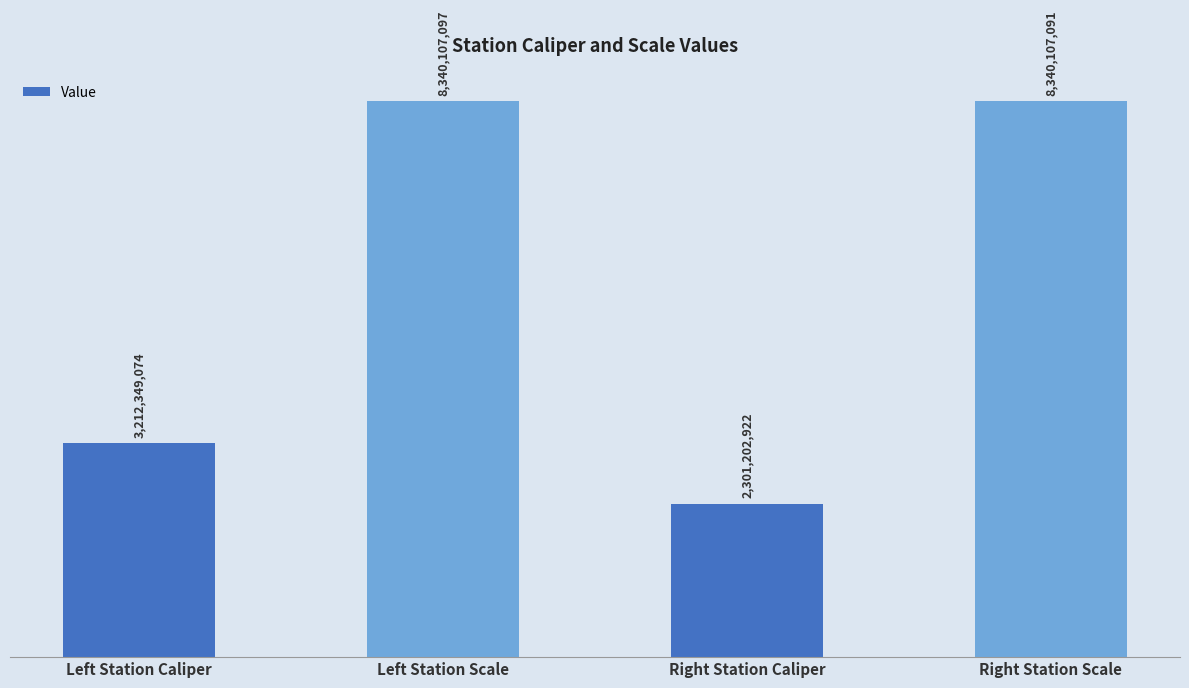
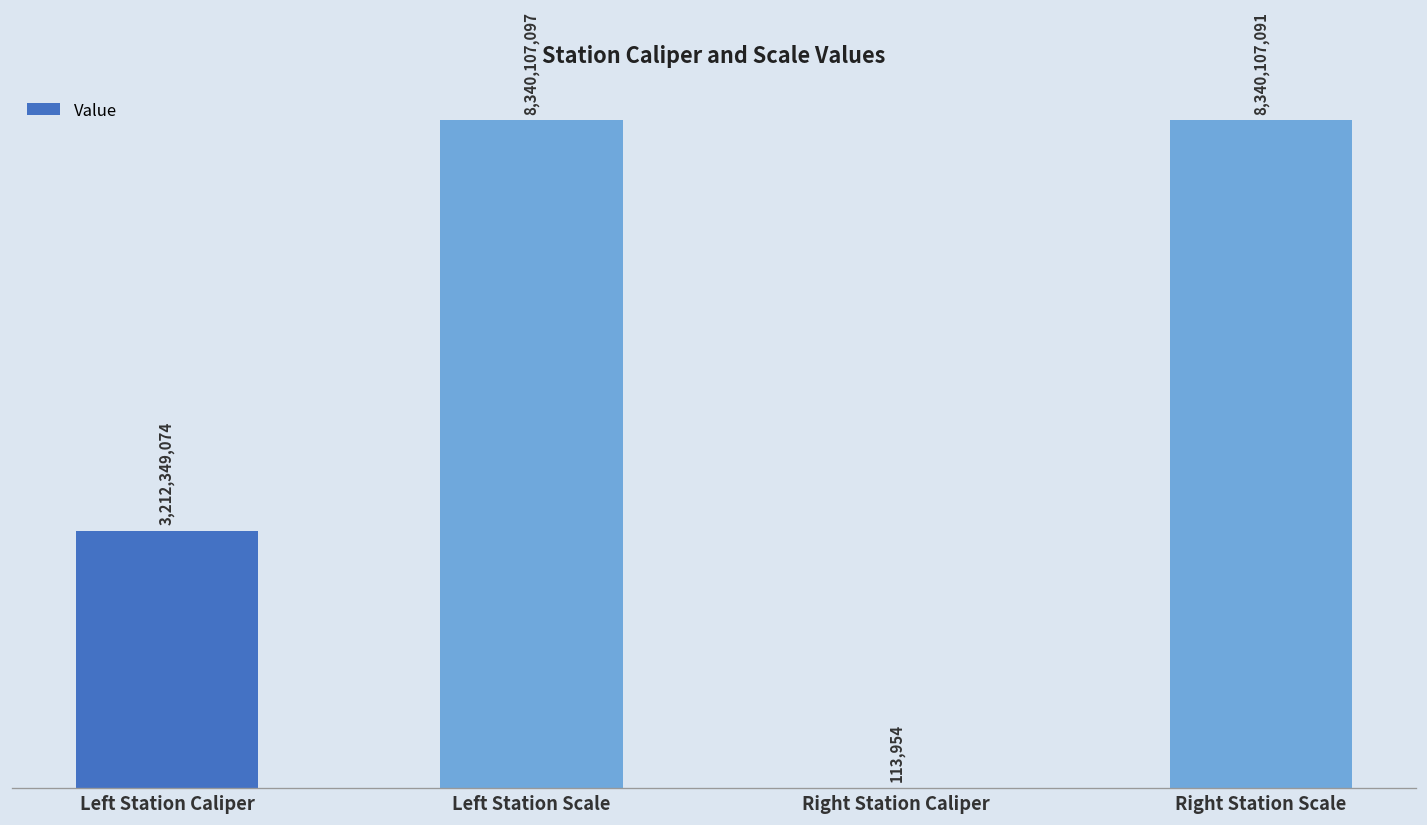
  {
    "Left Station Caliper": "3,212,349,074",
    "Left Station Scale": "8,340,107,097",
-   "Right Station Caliper": "2,301,202,922",
+   "Right Station Caliper": "113,954",
    "Right Station Scale": "8,340,107,091"
  }
